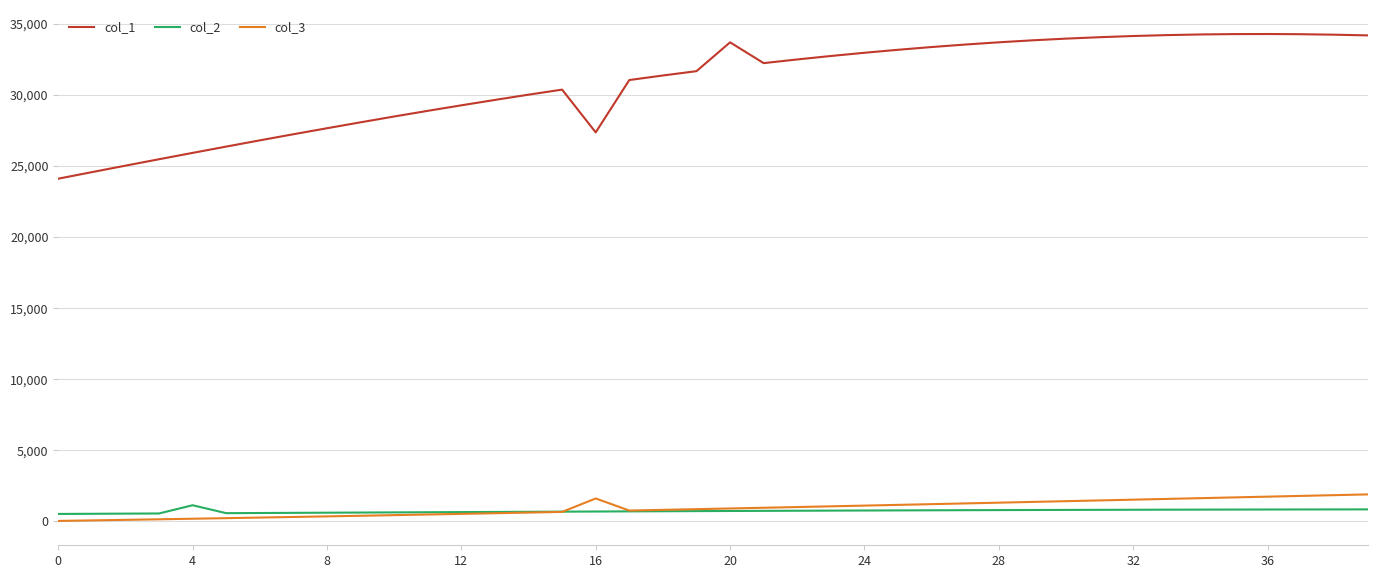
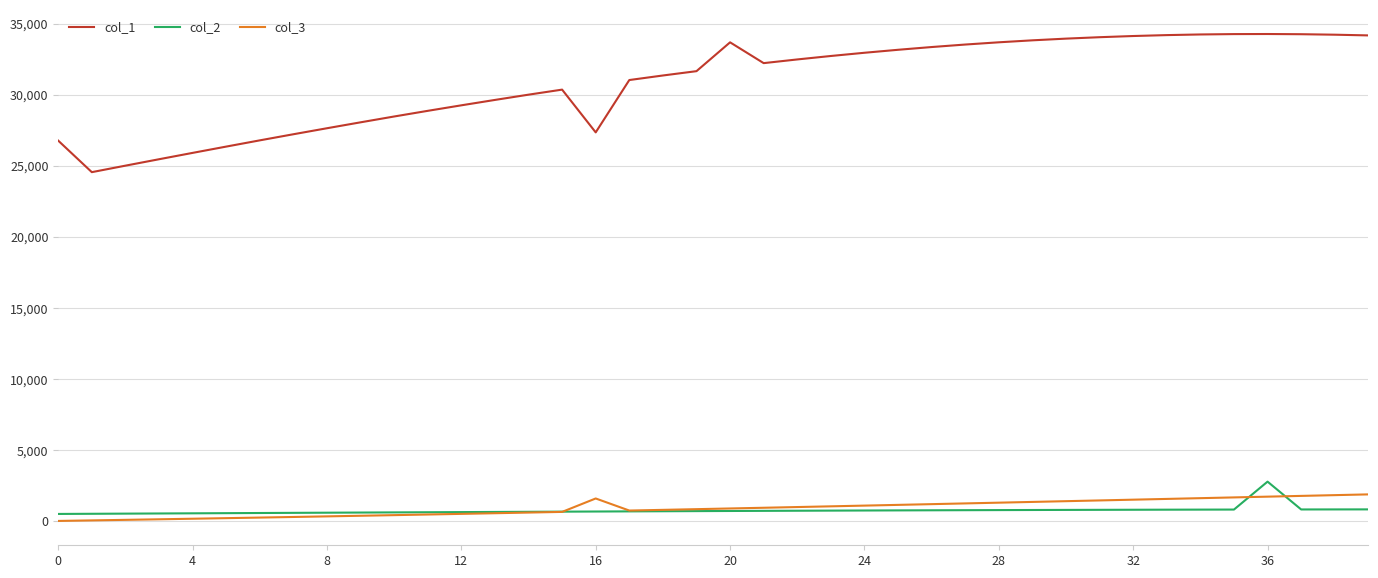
  {
    "col_1": {
-     "0": "24,100",
+     "0": "26,800",
      "4": "25,900",
      "8": "27,600",
      "12": "29,300",
      "16": "27,300",
      "20": "33,700",
      "24": "33,000",
      "28": "33,700",
      "32": "34,100",
      "36": "34,300"
    },
    "col_2": {
      "0": "500",
-     "4": "1,100",
+     "4": "500",
      "8": "600",
      "16": "700",
      "24": "700",
      "28": "800",
      "32": "800",
-     "36": "800"
+     "36": "2,800"
    },
    "col_3": {
      "0": "0",
      "4": "200",
      "8": "300",
      "16": "1,600",
      "24": "1,100",
      "28": "1,300",
      "32": "1,500",
      "36": "1,700"
    }
  }
